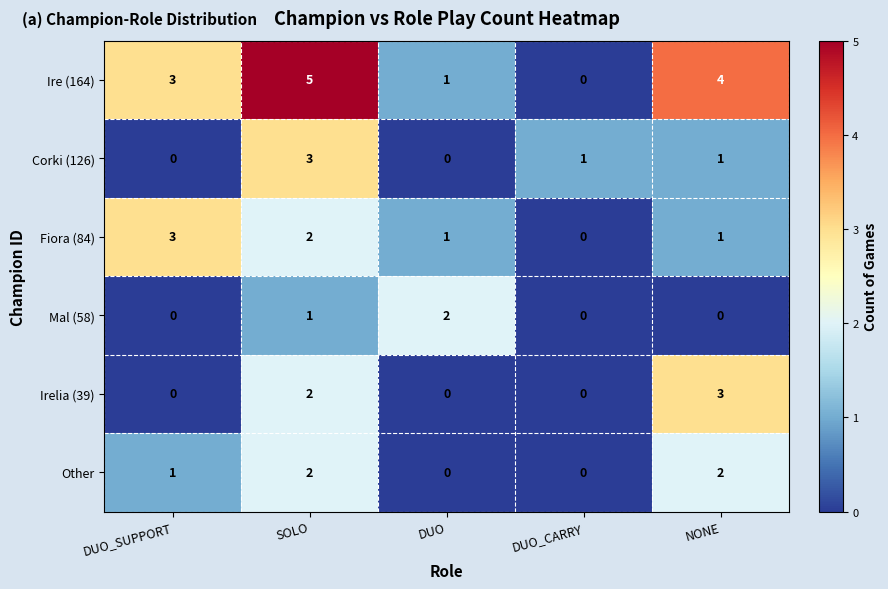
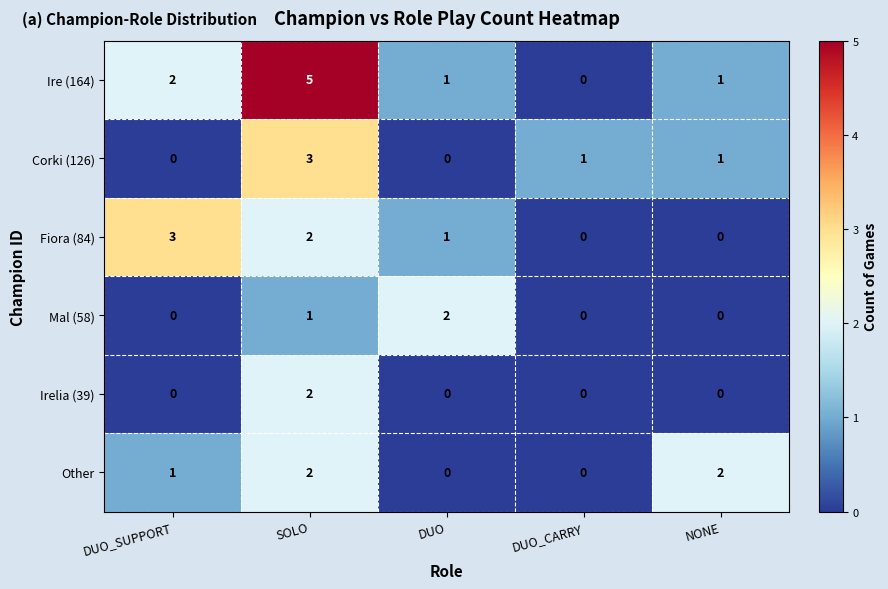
  {
    "Ire (164)": {
-     "DUO_SUPPORT": 3,
+     "DUO_SUPPORT": 2,
      "SOLO": 5,
      "DUO": 1,
      "DUO_CARRY": 0,
-     "NONE": 4
+     "NONE": 1
    },
    "Corki (126)": {
      "DUO_SUPPORT": 0,
      "SOLO": 3,
      "DUO": 0,
      "DUO_CARRY": 1,
      "NONE": 1
    },
    "Fiora (84)": {
      "DUO_SUPPORT": 3,
      "SOLO": 2,
      "DUO": 1,
      "DUO_CARRY": 0,
-     "NONE": 1
+     "NONE": 0
    },
    "Mal (58)": {
      "DUO_SUPPORT": 0,
      "SOLO": 1,
      "DUO": 2,
      "DUO_CARRY": 0,
      "NONE": 0
    },
    "Irelia (39)": {
      "DUO_SUPPORT": 0,
      "SOLO": 2,
      "DUO": 0,
      "DUO_CARRY": 0,
-     "NONE": 3
+     "NONE": 0
    },
    "Other": {
      "DUO_SUPPORT": 1,
      "SOLO": 2,
      "DUO": 0,
      "DUO_CARRY": 0,
      "NONE": 2
    }
  }
